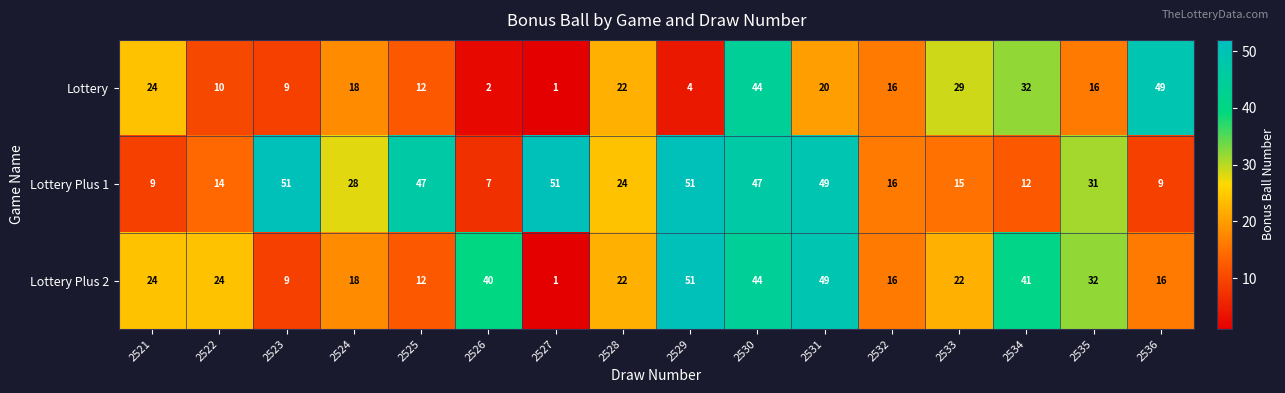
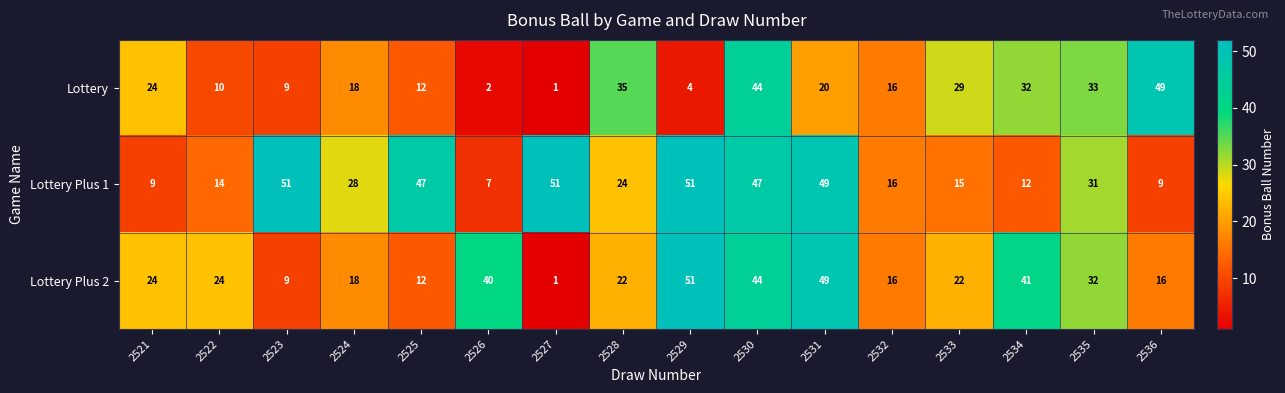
  {
    "Lottery": {
      "2521": 24,
      "2522": 10,
      "2523": 9,
      "2524": 18,
      "2525": 12,
      "2526": 2,
      "2527": 1,
-     "2528": 22,
+     "2528": 35,
      "2529": 4,
      "2530": 44,
      "2531": 20,
      "2532": 16,
      "2533": 29,
      "2534": 32,
-     "2535": 16,
+     "2535": 33,
      "2536": 49
    },
    "Lottery Plus 1": {
      "2521": 9,
      "2522": 14,
      "2523": 51,
      "2524": 28,
      "2525": 47,
      "2526": 7,
      "2527": 51,
      "2528": 24,
      "2529": 51,
      "2530": 47,
      "2531": 49,
      "2532": 16,
      "2533": 15,
      "2534": 12,
      "2535": 31,
      "2536": 9
    },
    "Lottery Plus 2": {
      "2521": 24,
      "2522": 24,
      "2523": 9,
      "2524": 18,
      "2525": 12,
      "2526": 40,
      "2527": 1,
      "2528": 22,
      "2529": 51,
      "2530": 44,
      "2531": 49,
      "2532": 16,
      "2533": 22,
      "2534": 41,
      "2535": 32,
      "2536": 16
    }
  }
